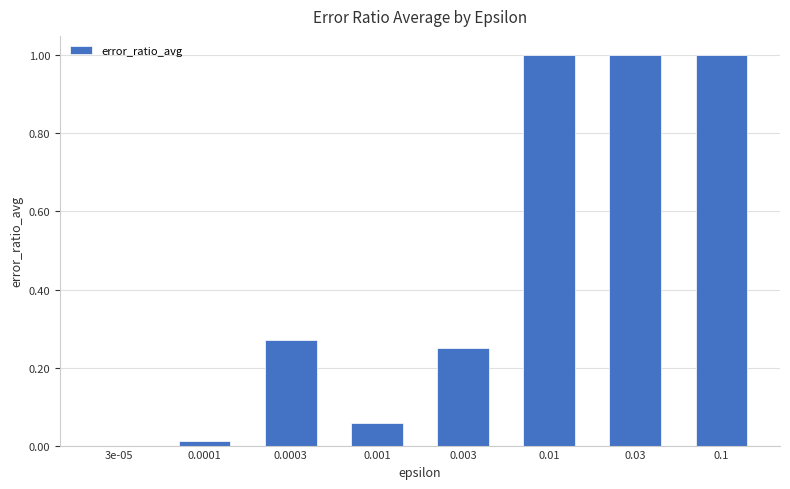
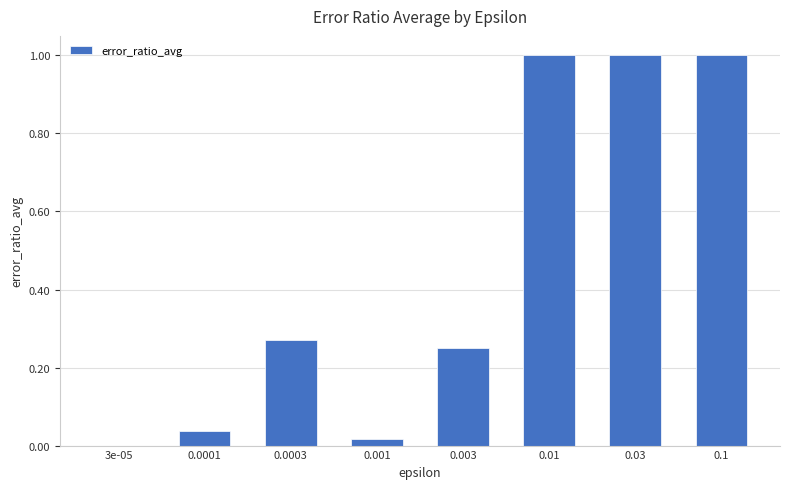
  {
-   "0.0001": 0.01,
+   "0.0001": 0.04,
    "0.0003": 0.27,
-   "0.001": 0.06,
+   "0.001": 0.02,
    "0.003": 0.25,
    "0.01": 1.00,
    "0.03": 1.00,
    "0.1": 1.00
  }
